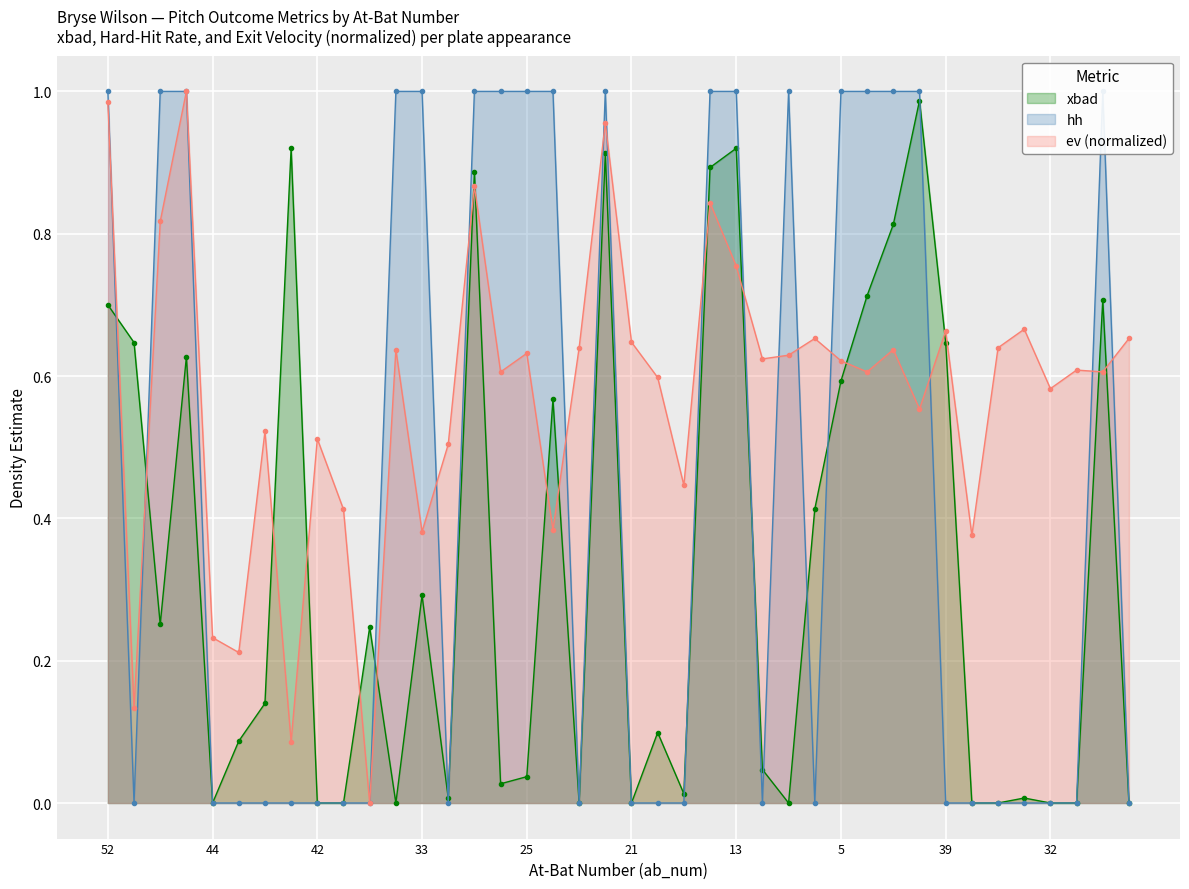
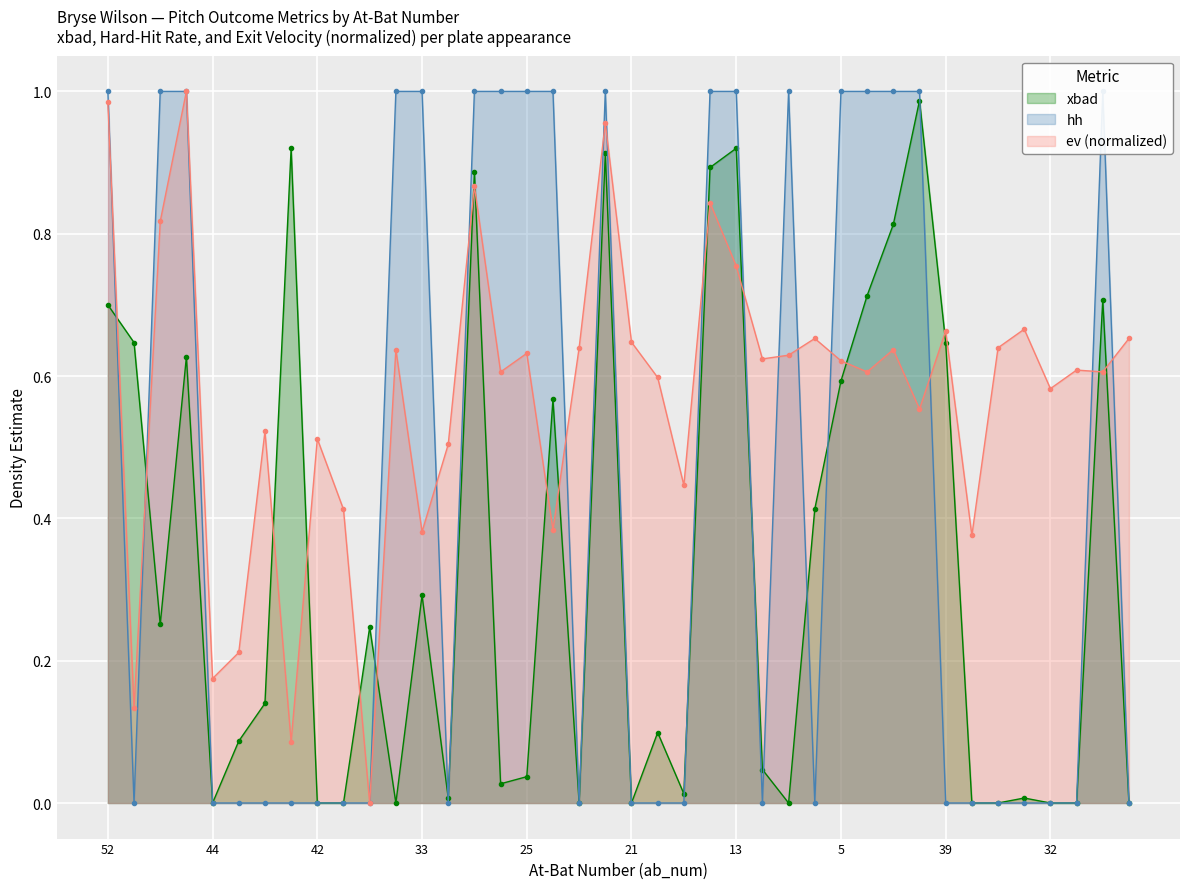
  {
    "xbad": {
      "52": 0.70
    },
    "hh": {
      "52": 1.00
    },
    "ev (normalized)": {
      "52": 0.98,
-     "44": 0.23,
+     "44": 0.17,
      "42": 0.51,
      "32": 0.58
    }
  }
